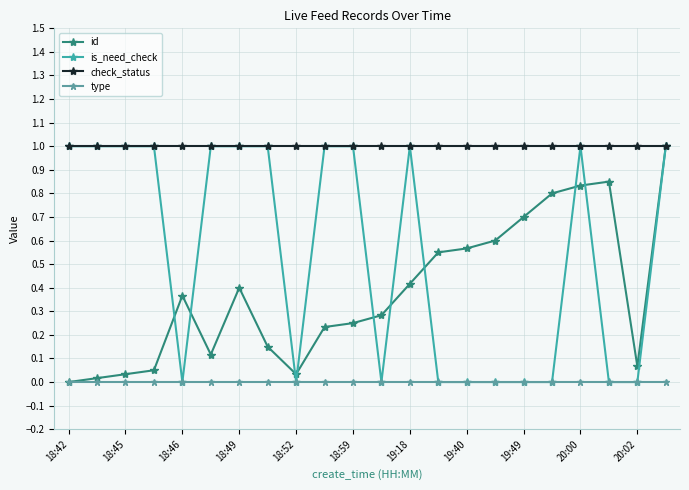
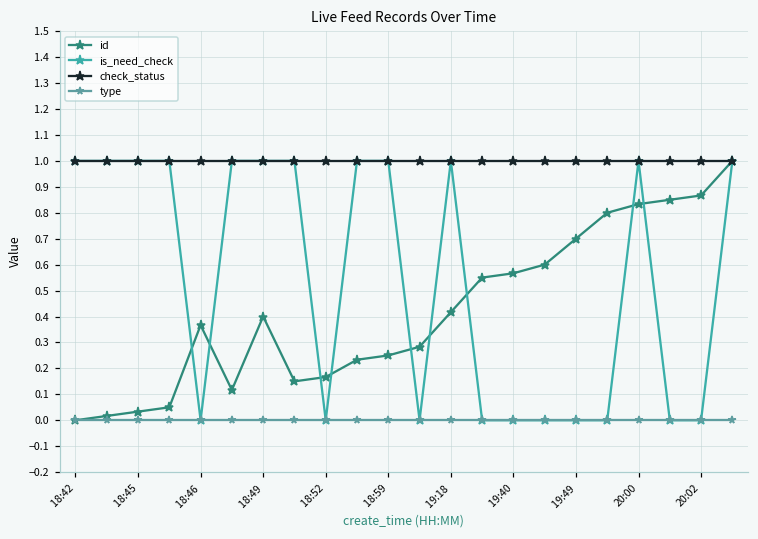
  {
    "id": {
      "18:46": 0.37,
      "18:49": 0.40,
-     "18:52": 0.03,
+     "18:52": 0.17,
      "19:18": 0.42,
      "19:49": 0.70,
-     "20:02": 0.07
+     "20:02": 0.87
    },
    "check_status": {
      "18:46": 1.00,
      "18:52": 1.00,
      "19:49": 1.00,
      "20:02": 1.00
    }
  }
